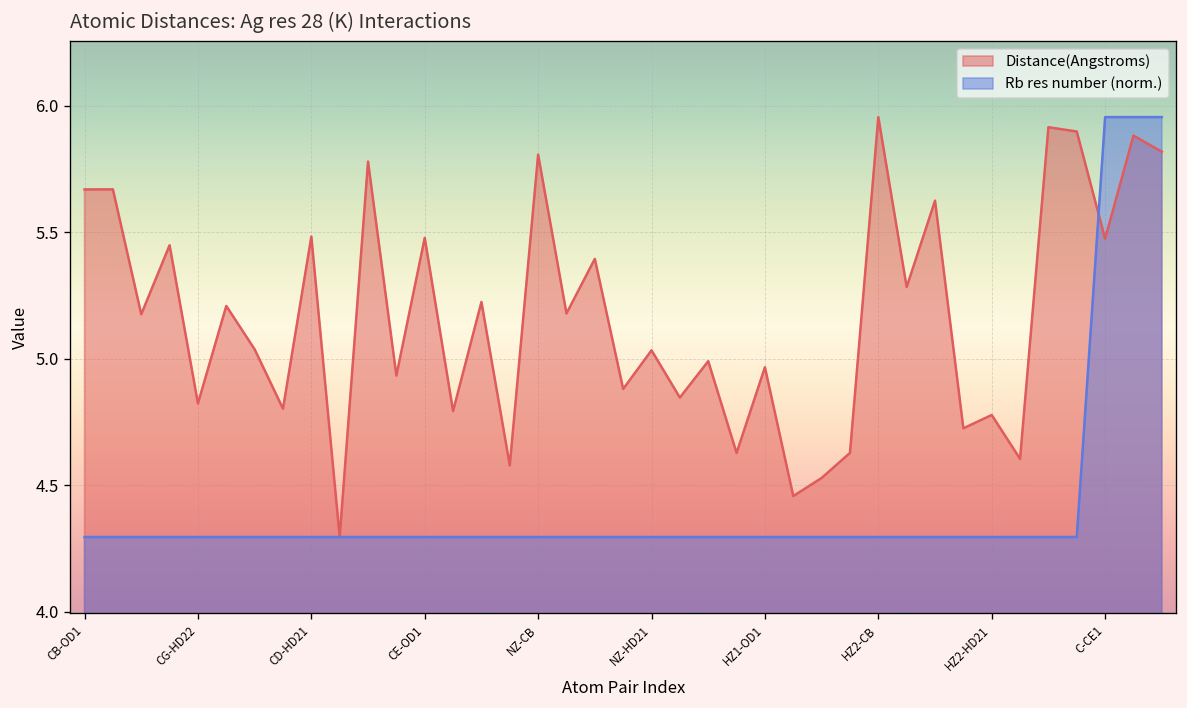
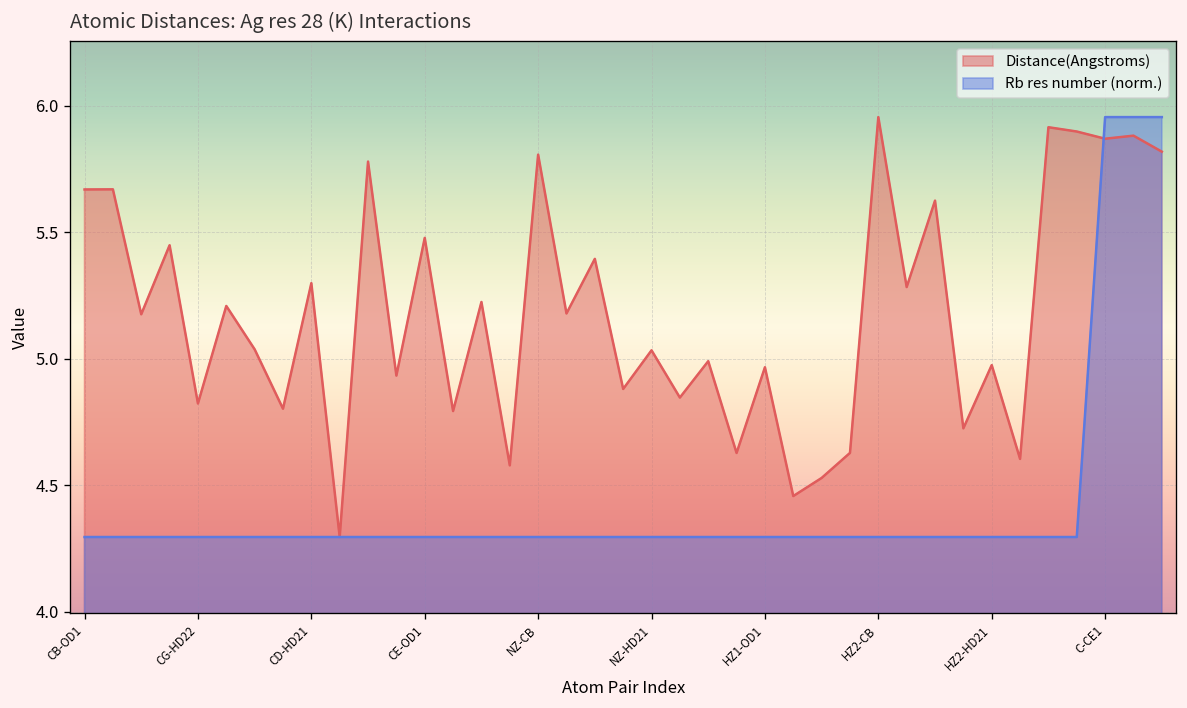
  {
    "Distance(Angstroms)": {
      "CB-OD1": 5.67,
      "CG-HD22": 4.82,
-     "CD-HD21": 5.48,
+     "CD-HD21": 5.30,
      "CE-OD1": 5.48,
      "NZ-CB": 5.81,
      "NZ-HD21": 5.03,
      "HZ1-OD1": 4.97,
      "HZ2-CB": 5.96,
-     "HZ2-HD21": 4.78,
-     "C-CE1": 5.47
+     "HZ2-HD21": 4.97,
+     "C-CE1": 5.87
    },
    "Rb res number (norm.)": {
      "CB-OD1": 4.30,
      "CG-HD22": 4.30,
      "CD-HD21": 4.30,
      "CE-OD1": 4.30,
      "NZ-CB": 4.30,
      "NZ-HD21": 4.30,
      "HZ1-OD1": 4.30,
      "HZ2-CB": 4.30,
      "HZ2-HD21": 4.30,
      "C-CE1": 5.96
    }
  }
